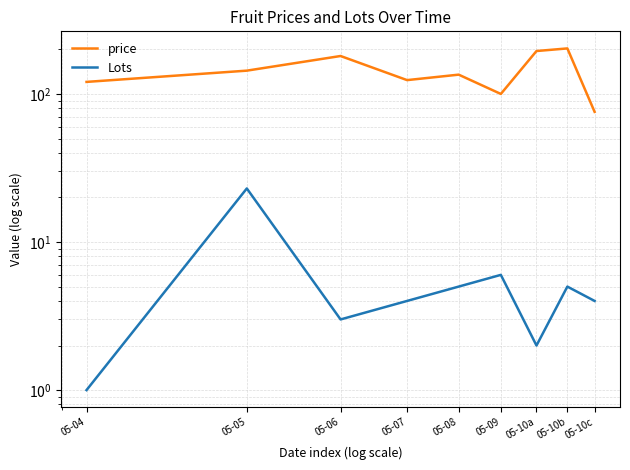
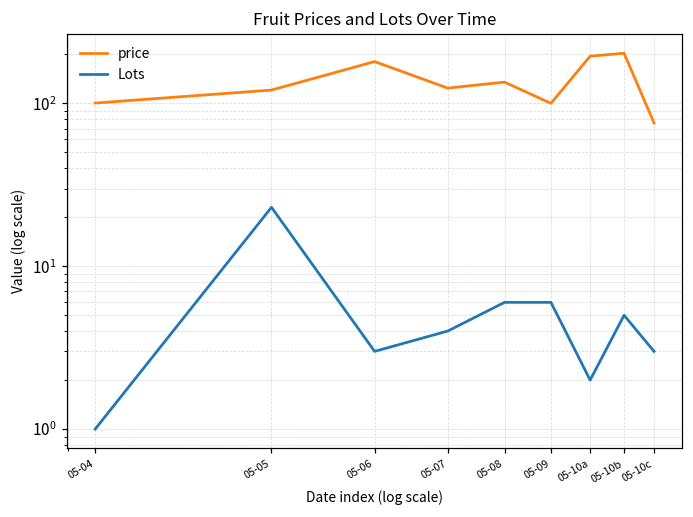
  {
    "price": {
-     "05-04": 120,
-     "05-05": 140,
+     "05-04": 100,
+     "05-05": 120,
      "05-06": 180,
      "05-07": 120,
      "05-08": 140,
      "05-09": 100,
      "05-10a": 190,
      "05-10b": 200,
      "05-10c": 80
    },
    "Lots": {
      "05-04": 1,
      "05-05": 23,
      "05-06": 3,
      "05-07": 4,
-     "05-08": 5,
+     "05-08": 6,
      "05-09": 6,
      "05-10a": 2,
      "05-10b": 5,
-     "05-10c": 4
+     "05-10c": 3
    }
  }
